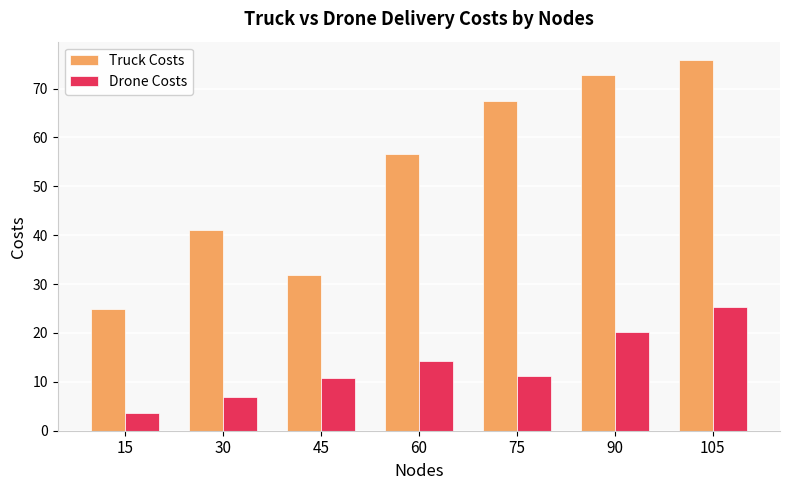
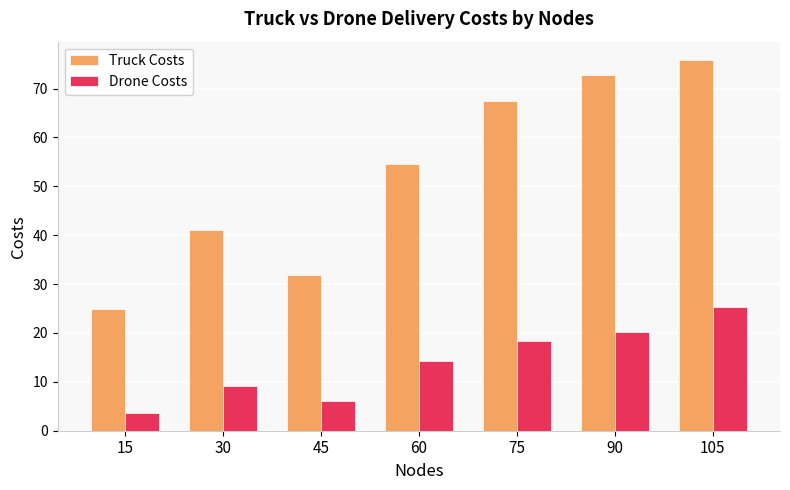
  {
    "Truck Costs": {
      "15": 25,
      "30": 41,
      "45": 32,
-     "60": 57,
+     "60": 55,
      "75": 68,
      "90": 73,
      "105": 76
    },
    "Drone Costs": {
      "15": 4,
-     "30": 7,
-     "45": 11,
+     "30": 9,
+     "45": 6,
      "60": 14,
-     "75": 11,
+     "75": 18,
      "90": 20,
      "105": 25
    }
  }
